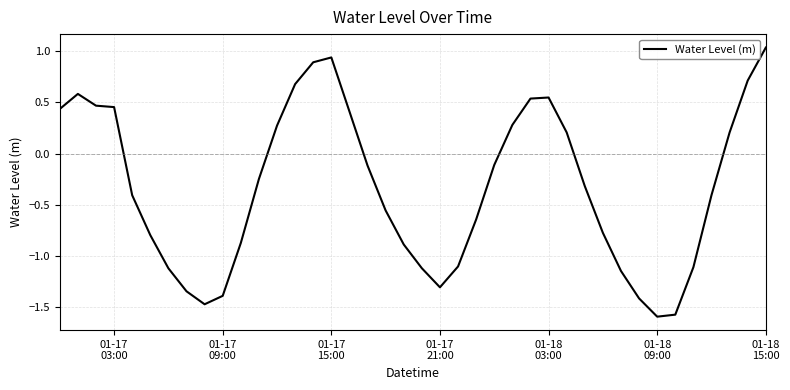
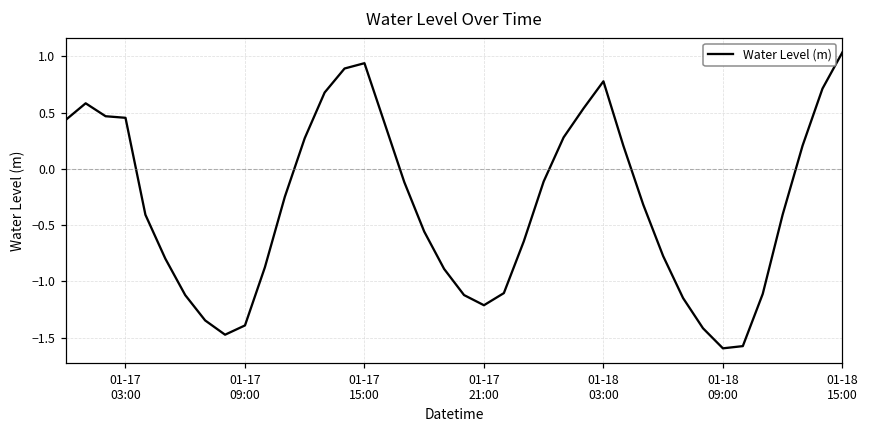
  {
    "01-17 03:00": 0.45,
    "01-17 09:00": -1.39,
    "01-17 15:00": 0.94,
-   "01-17 21:00": -1.31,
-   "01-18 03:00": 0.55,
+   "01-17 21:00": -1.21,
+   "01-18 03:00": 0.78,
    "01-18 09:00": -1.60,
    "01-18 15:00": 1.04
  }
